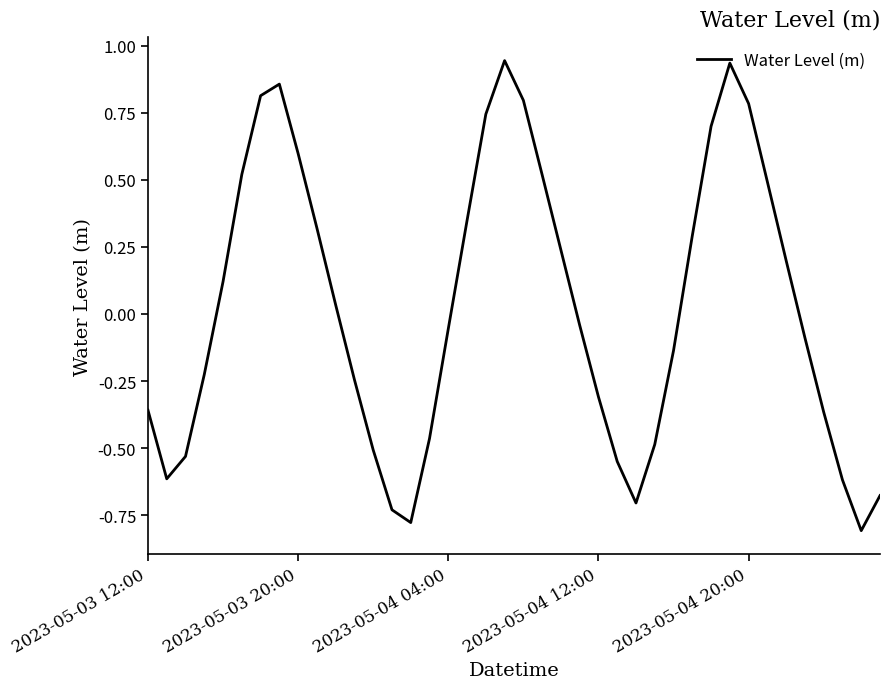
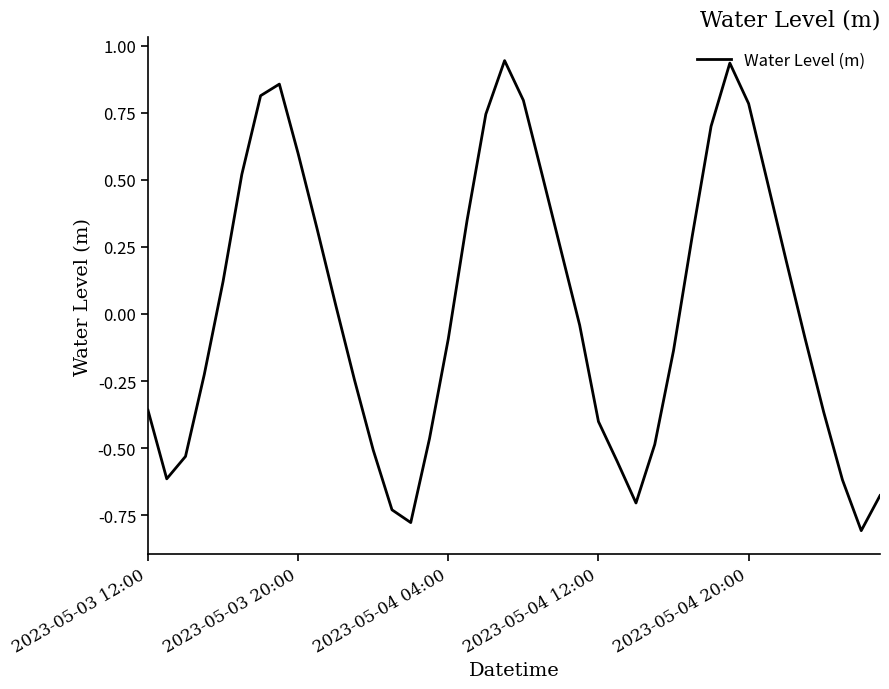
  {
    "2023-05-03 12:00": -0.36,
    "2023-05-03 20:00": 0.60,
-   "2023-05-04 04:00": -0.06,
-   "2023-05-04 12:00": -0.31,
+   "2023-05-04 04:00": -0.09,
+   "2023-05-04 12:00": -0.40,
    "2023-05-04 20:00": 0.78
  }
